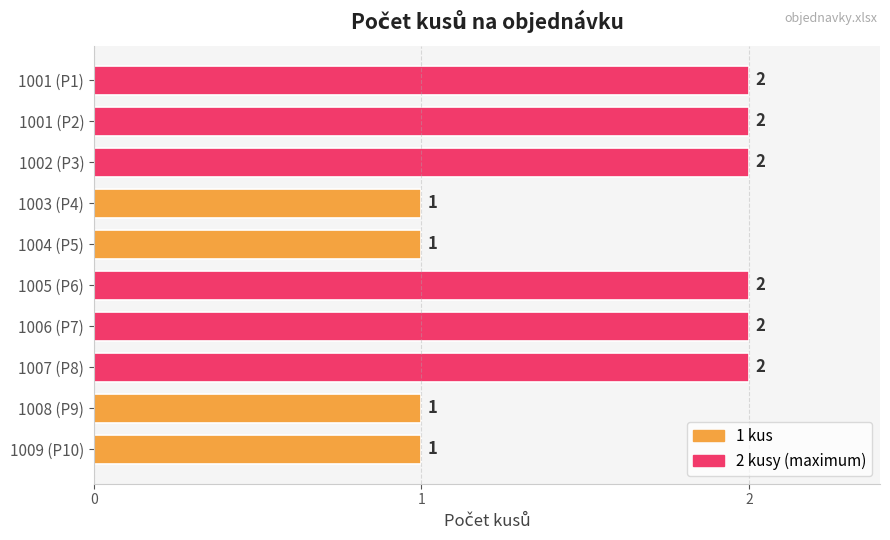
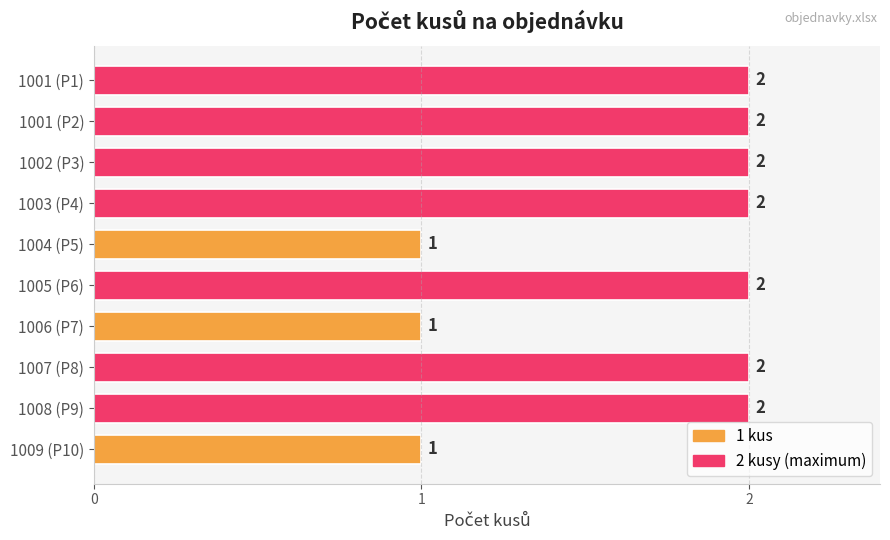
  {
    "1001 (P1)": 2,
    "1001 (P2)": 2,
    "1002 (P3)": 2,
-   "1003 (P4)": 1,
+   "1003 (P4)": 2,
    "1004 (P5)": 1,
    "1005 (P6)": 2,
-   "1006 (P7)": 2,
+   "1006 (P7)": 1,
    "1007 (P8)": 2,
-   "1008 (P9)": 1,
+   "1008 (P9)": 2,
    "1009 (P10)": 1
  }
